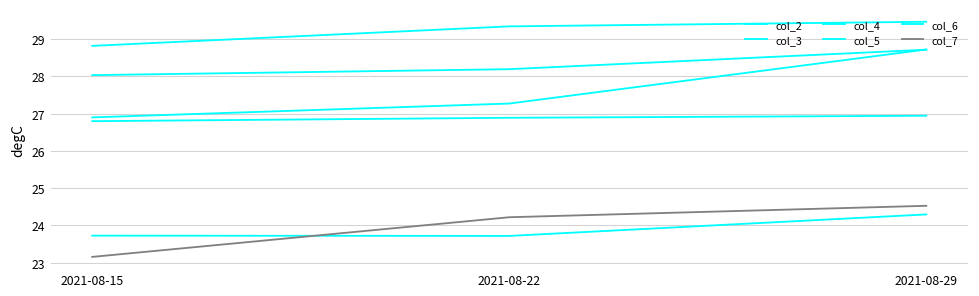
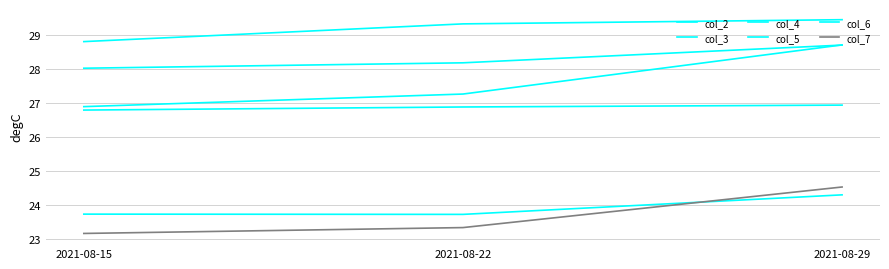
  {
    "col_7": {
      "2021-08-15": 23.2,
-     "2021-08-22": 24.2,
+     "2021-08-22": 23.3,
      "2021-08-29": 24.5
    }
  }
